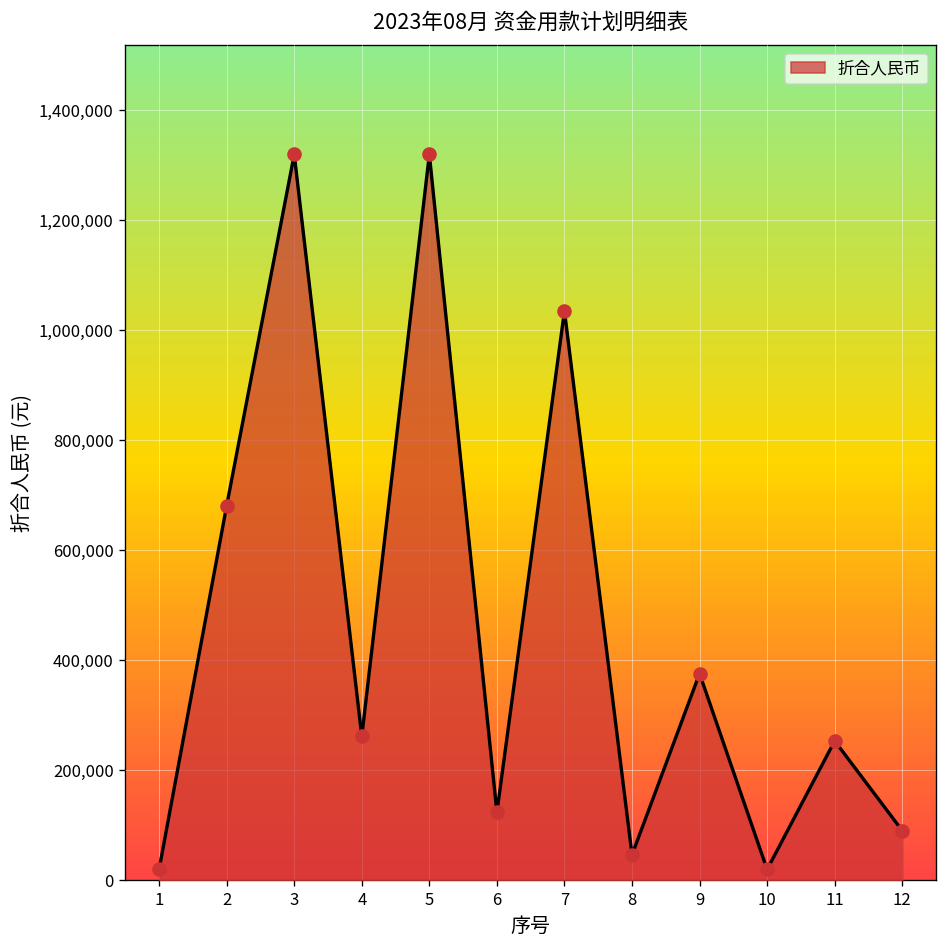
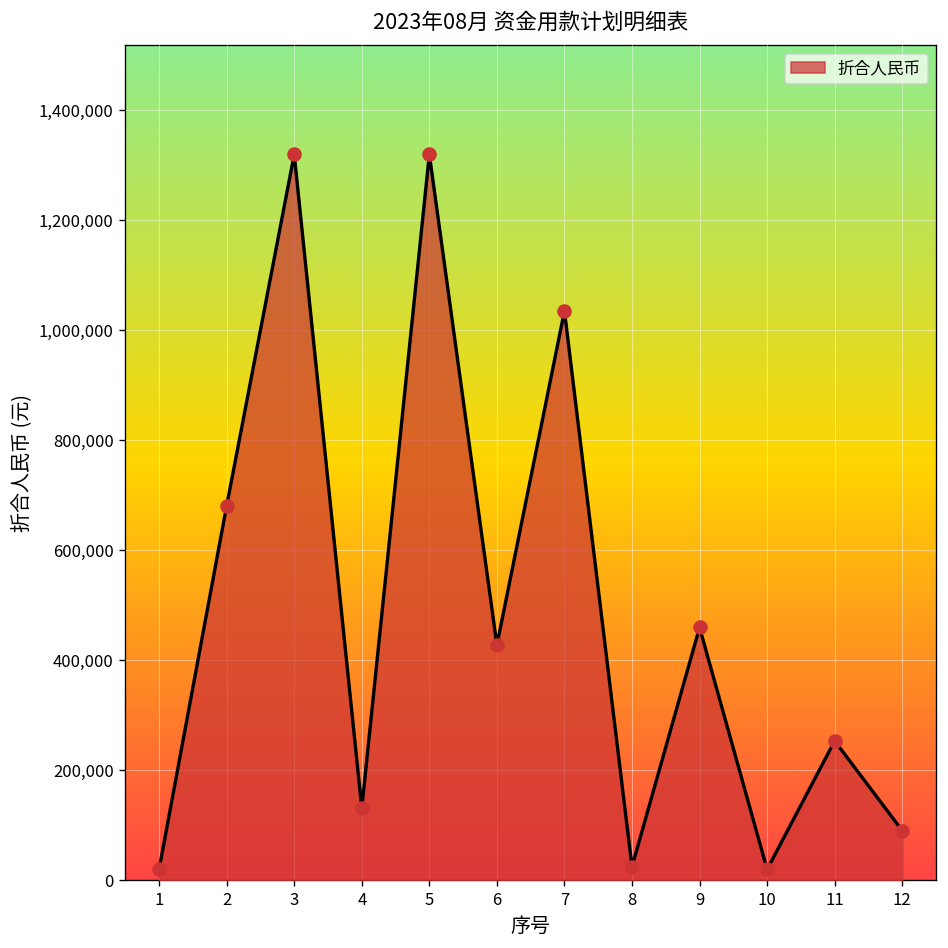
  {
    "1": "20,000",
    "2": "680,000",
    "3": "1,320,000",
-   "4": "260,000",
+   "4": "130,000",
    "5": "1,320,000",
-   "6": "120,000",
+   "6": "430,000",
    "7": "1,040,000",
-   "8": "50,000",
-   "9": "380,000",
+   "8": "30,000",
+   "9": "460,000",
    "10": "20,000",
    "11": "250,000",
    "12": "90,000"
  }
